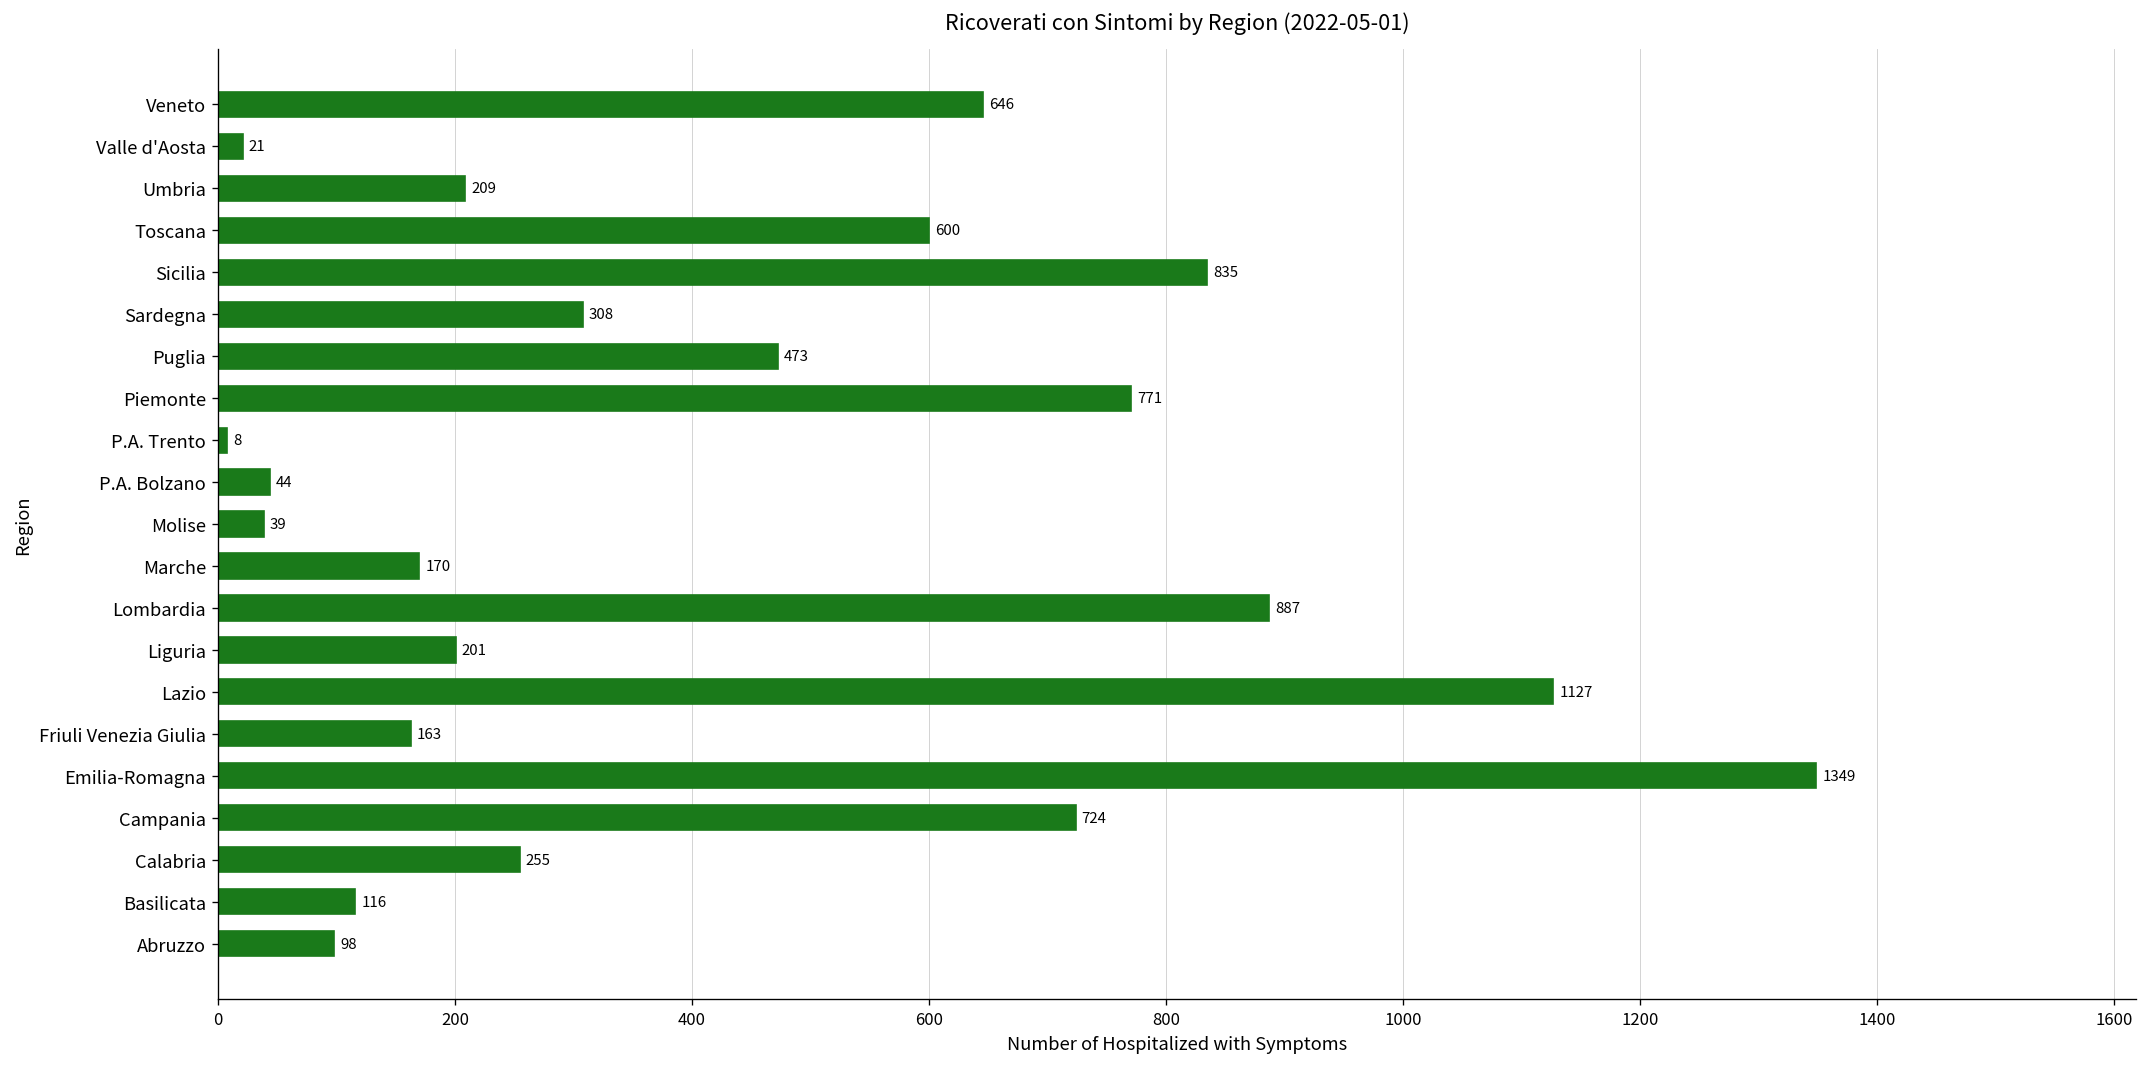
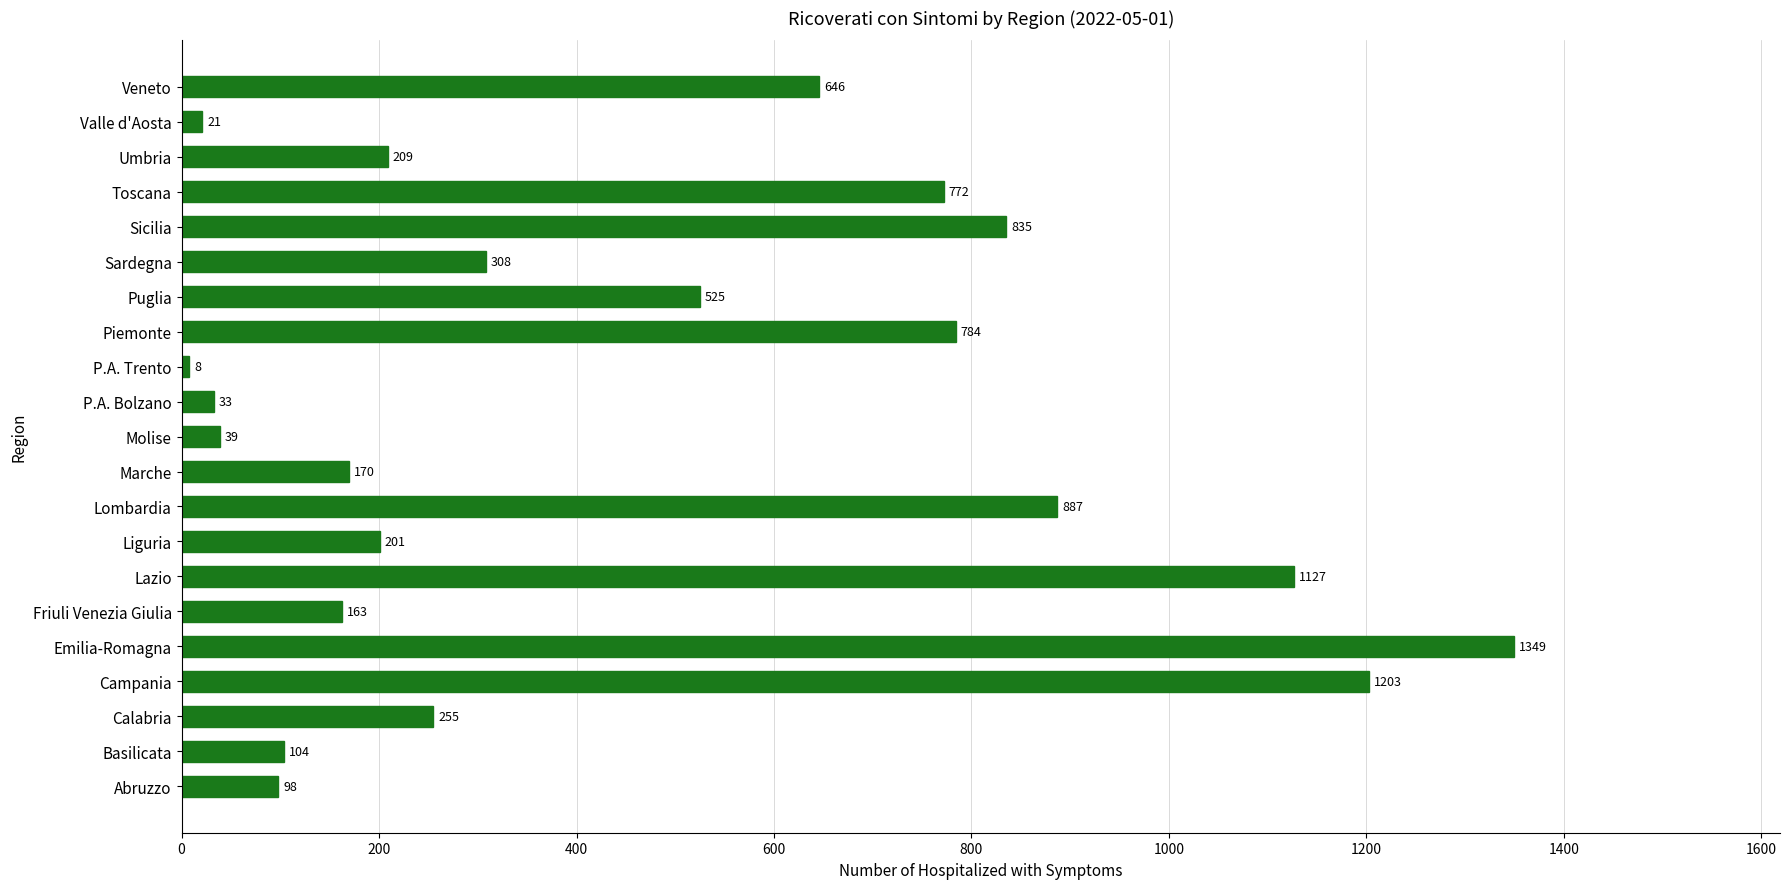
  {
    "Veneto": 646,
    "Valle d'Aosta": 21,
    "Umbria": 209,
-   "Toscana": 600,
+   "Toscana": 772,
    "Sicilia": 835,
    "Sardegna": 308,
-   "Puglia": 473,
-   "Piemonte": 771,
+   "Puglia": 525,
+   "Piemonte": 784,
    "P.A. Trento": 8,
-   "P.A. Bolzano": 44,
+   "P.A. Bolzano": 33,
    "Molise": 39,
    "Marche": 170,
    "Lombardia": 887,
    "Liguria": 201,
    "Lazio": 1127,
    "Friuli Venezia Giulia": 163,
    "Emilia-Romagna": 1349,
-   "Campania": 724,
+   "Campania": 1203,
    "Calabria": 255,
-   "Basilicata": 116,
+   "Basilicata": 104,
    "Abruzzo": 98
  }
